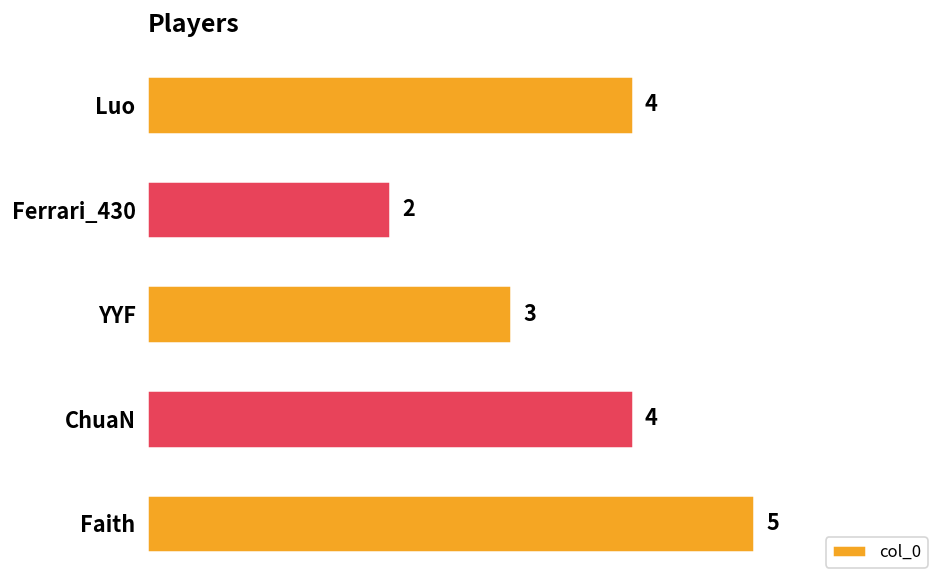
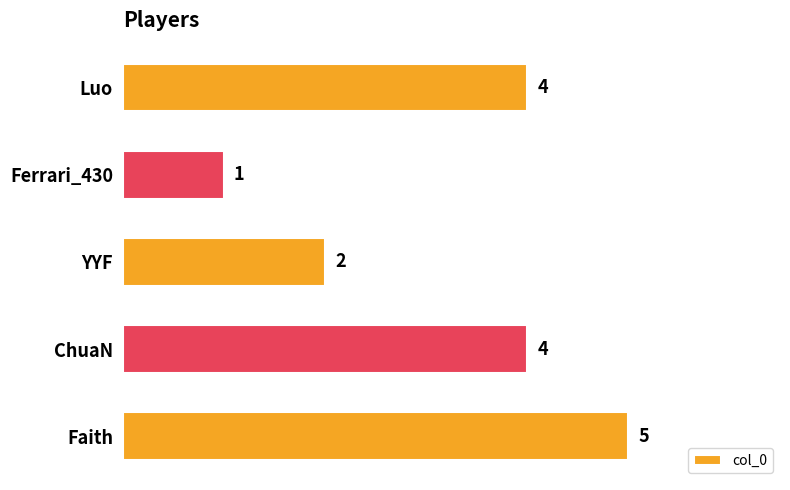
  {
    "Luo": 4,
-   "Ferrari_430": 2,
-   "YYF": 3,
+   "Ferrari_430": 1,
+   "YYF": 2,
    "ChuaN": 4,
    "Faith": 5
  }
